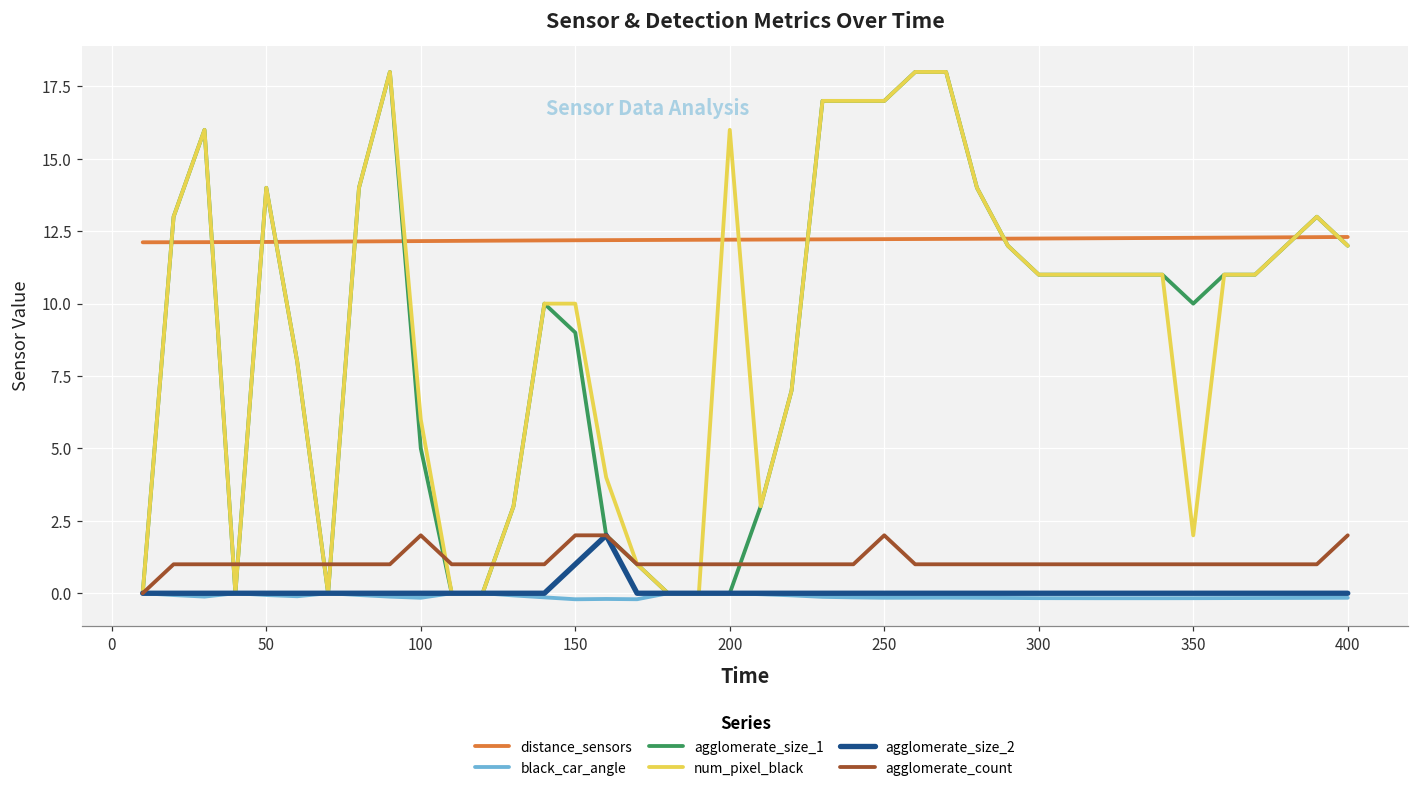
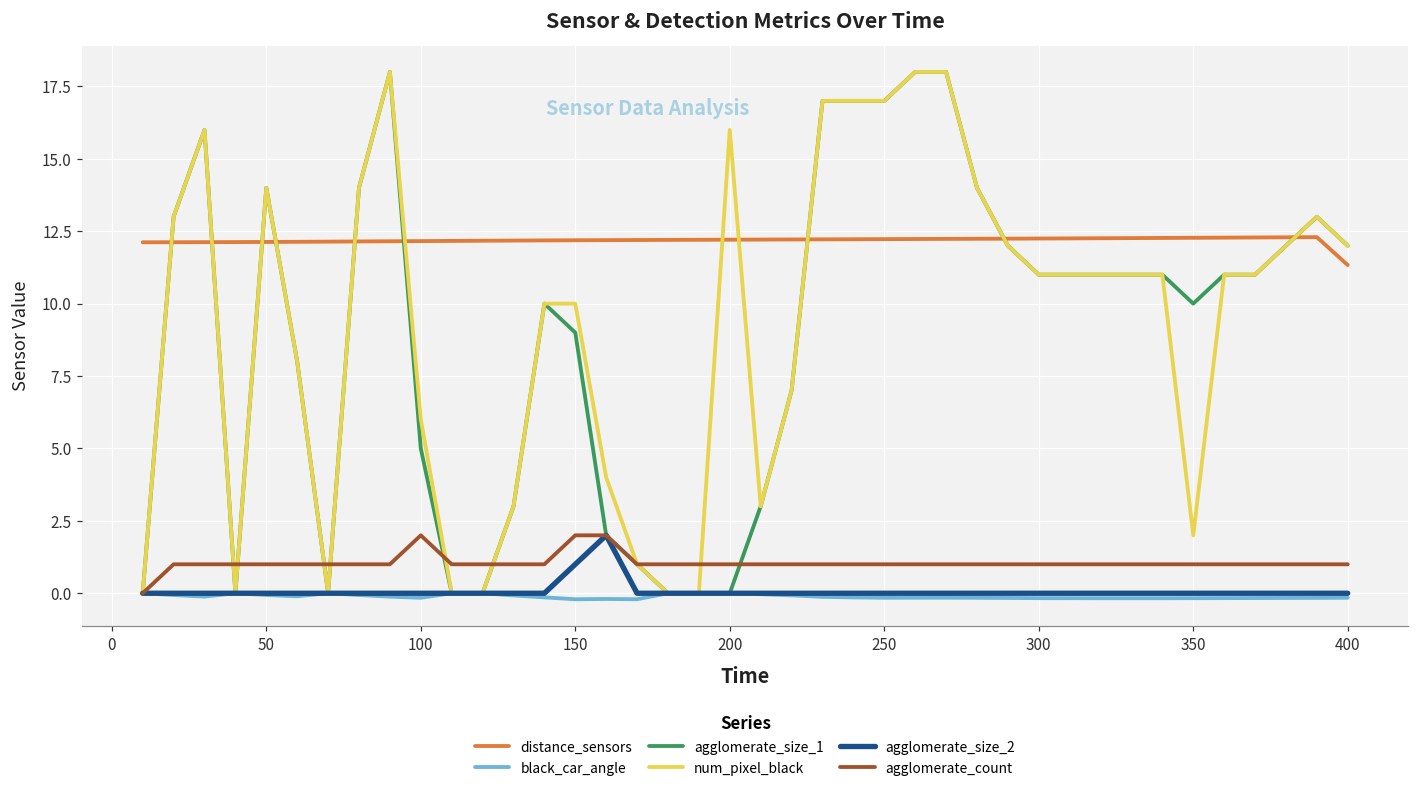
  {
    "distance_sensors": {
      "50": 12.1,
      "100": 12.2,
      "150": 12.2,
      "200": 12.2,
      "250": 12.2,
      "300": 12.2,
      "350": 12.3,
-     "400": 12.3
+     "400": 11.3
    },
    "black_car_angle": {
      "100": -0.2,
      "150": -0.2,
      "250": -0.2,
      "300": -0.2,
      "350": -0.2,
      "400": -0.2
    },
    "agglomerate_size_1": {
      "100": 5.0,
      "150": 9.0,
      "350": 10.0
    },
    "num_pixel_black": {
      "100": 6.0,
      "150": 10.0,
      "200": 16.0,
      "350": 2.0
    },
    "agglomerate_size_2": {
      "100": 0.0,
      "150": 1.0,
      "250": 0.0,
      "300": 0.0,
      "350": 0.0,
      "400": 0.0
    },
    "agglomerate_count": {
      "50": 1,
      "100": 2,
      "150": 2,
      "200": 1,
-     "250": 2,
+     "250": 1,
      "300": 1,
      "350": 1,
-     "400": 2
+     "400": 1
    }
  }
